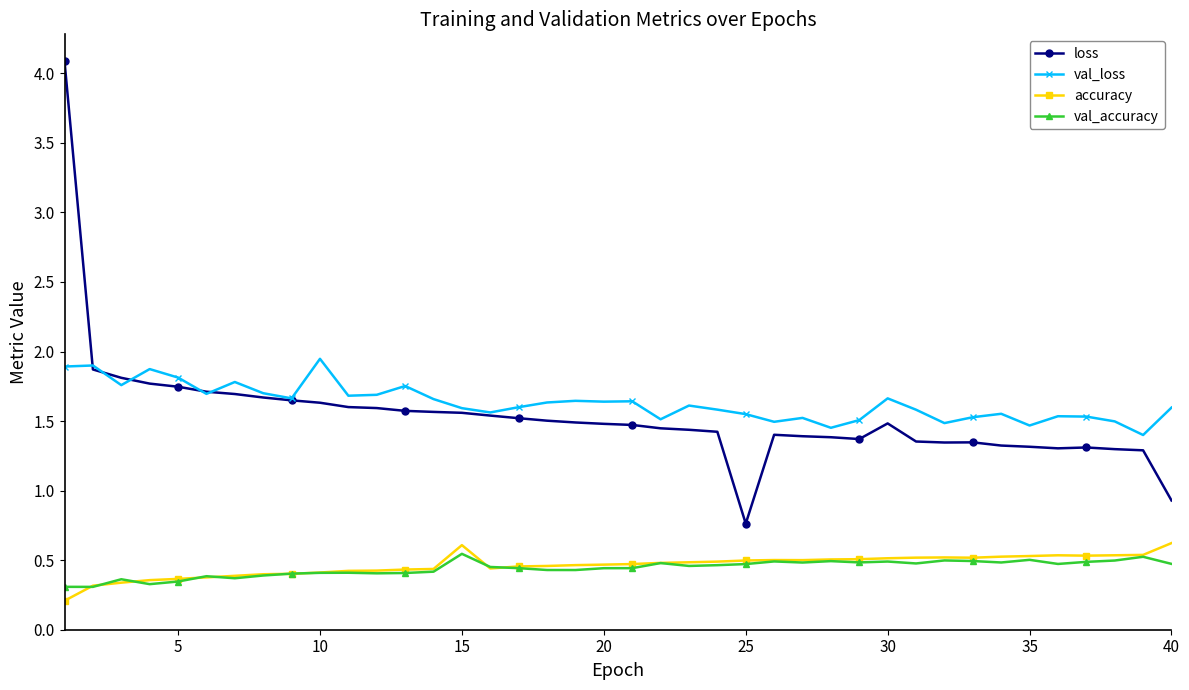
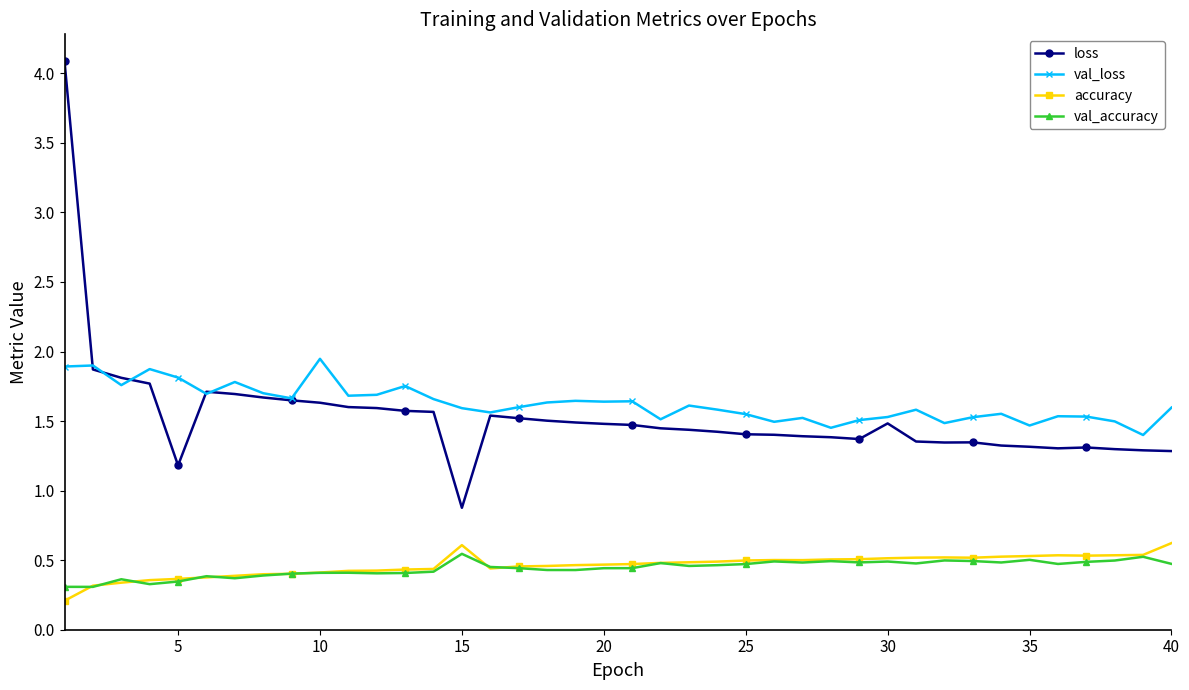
  {
    "loss": {
-     "5": 1.75,
+     "5": 1.18,
      "10": 1.63,
-     "15": 1.56,
+     "15": 0.88,
      "20": 1.48,
-     "25": 0.76,
+     "25": 1.41,
      "30": 1.48,
      "35": 1.32,
-     "40": 0.93
+     "40": 1.28
    },
    "val_loss": {
      "5": 1.81,
      "10": 1.95,
      "15": 1.59,
      "20": 1.64,
      "25": 1.55,
-     "30": 1.66,
+     "30": 1.53,
      "35": 1.47,
      "40": 1.60
    },
    "accuracy": {
      "5": 0.37,
      "15": 0.61,
      "20": 0.47,
      "25": 0.50,
      "30": 0.51,
      "35": 0.53,
      "40": 0.62
    },
    "val_accuracy": {
      "5": 0.35,
      "15": 0.55,
      "20": 0.44,
      "25": 0.47,
      "30": 0.49,
      "35": 0.50,
      "40": 0.47
    }
  }
